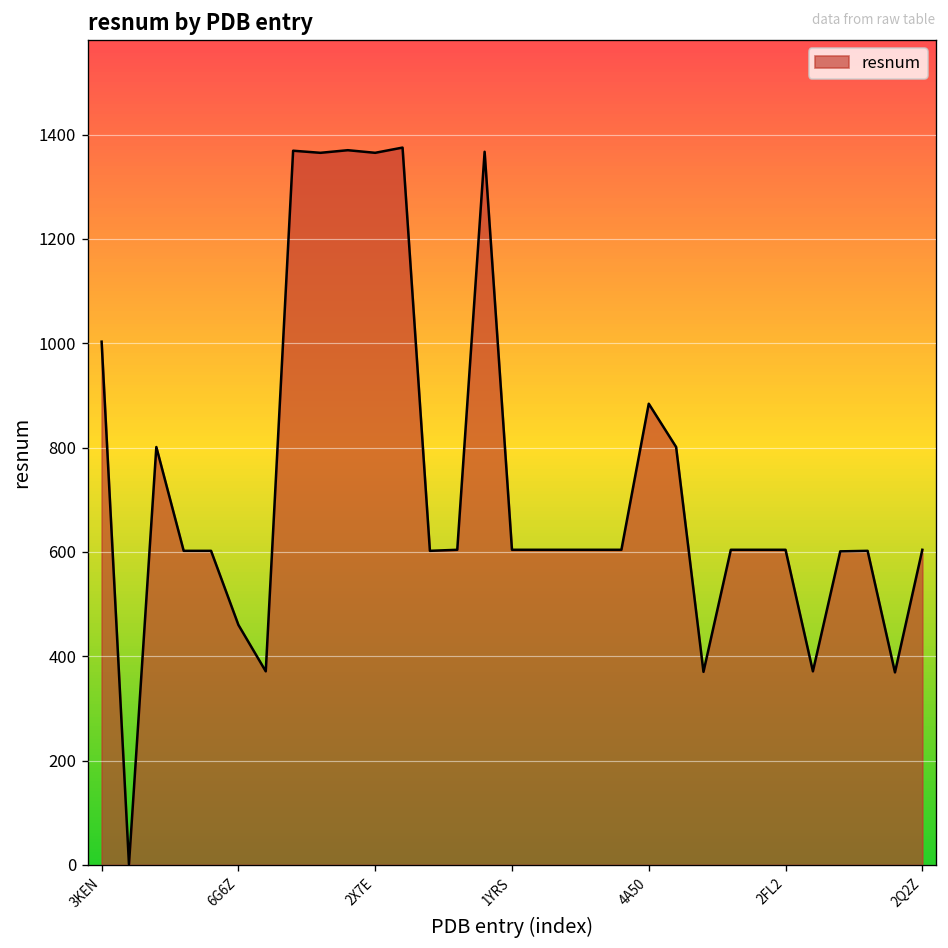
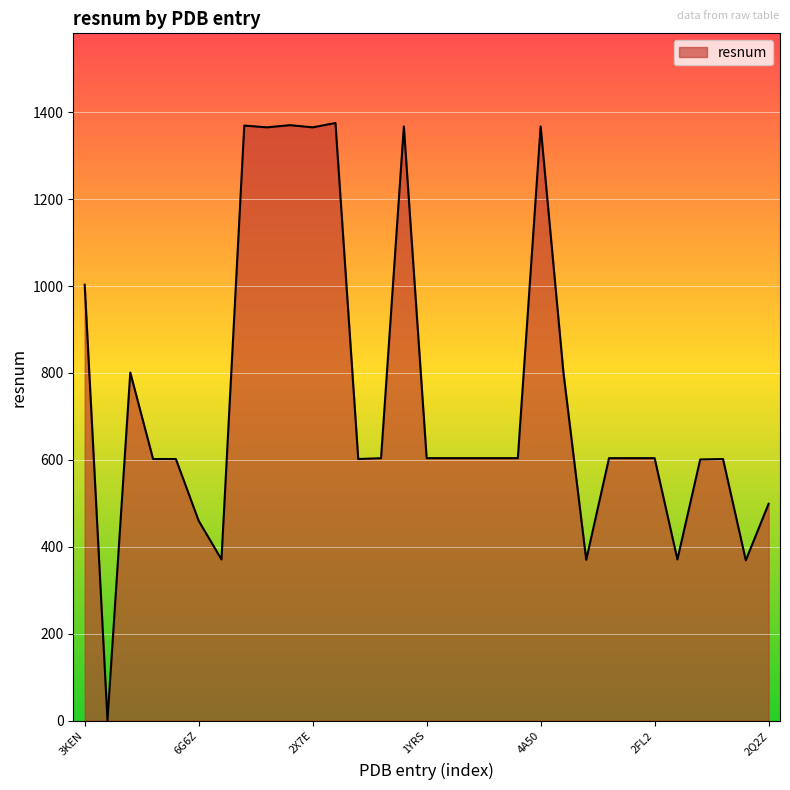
  {
    "3KEN": 1000,
    "6G6Z": 460,
    "2X7E": 1370,
    "1YRS": 600,
-   "4A50": 880,
+   "4A50": 1370,
    "2FL2": 600,
-   "2Q2Z": 600
+   "2Q2Z": 500
  }
